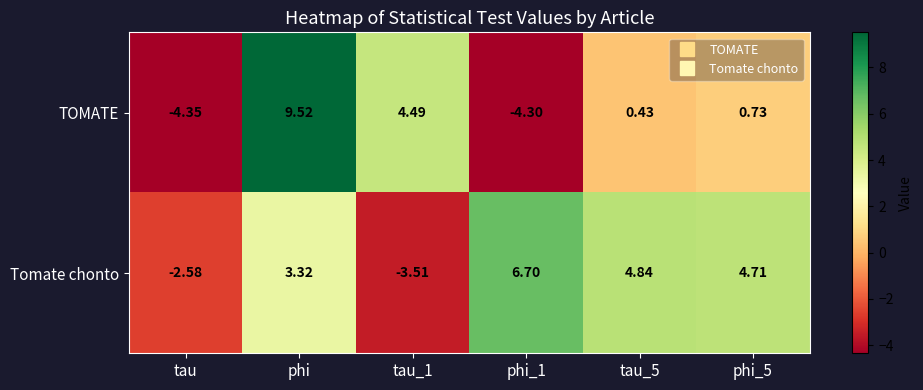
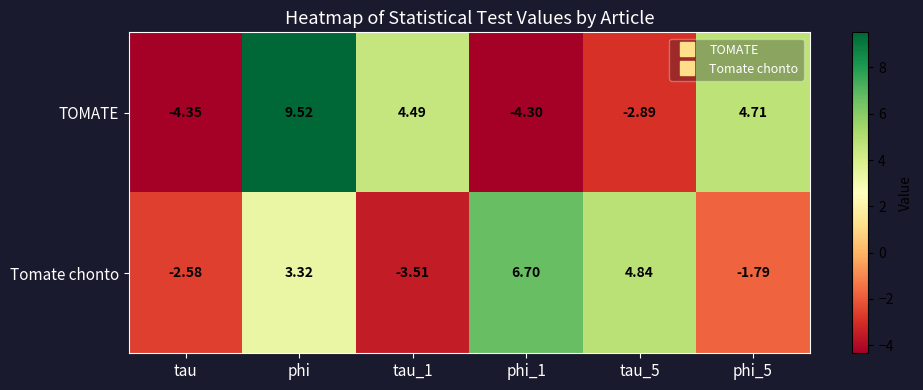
  {
    "TOMATE": {
      "tau": -4.35,
      "phi": 9.52,
      "tau_1": 4.49,
      "phi_1": -4.30,
-     "tau_5": 0.43,
-     "phi_5": 0.73
+     "tau_5": -2.89,
+     "phi_5": 4.71
    },
    "Tomate chonto": {
      "tau": -2.58,
      "phi": 3.32,
      "tau_1": -3.51,
      "phi_1": 6.70,
      "tau_5": 4.84,
-     "phi_5": 4.71
+     "phi_5": -1.79
    }
  }
